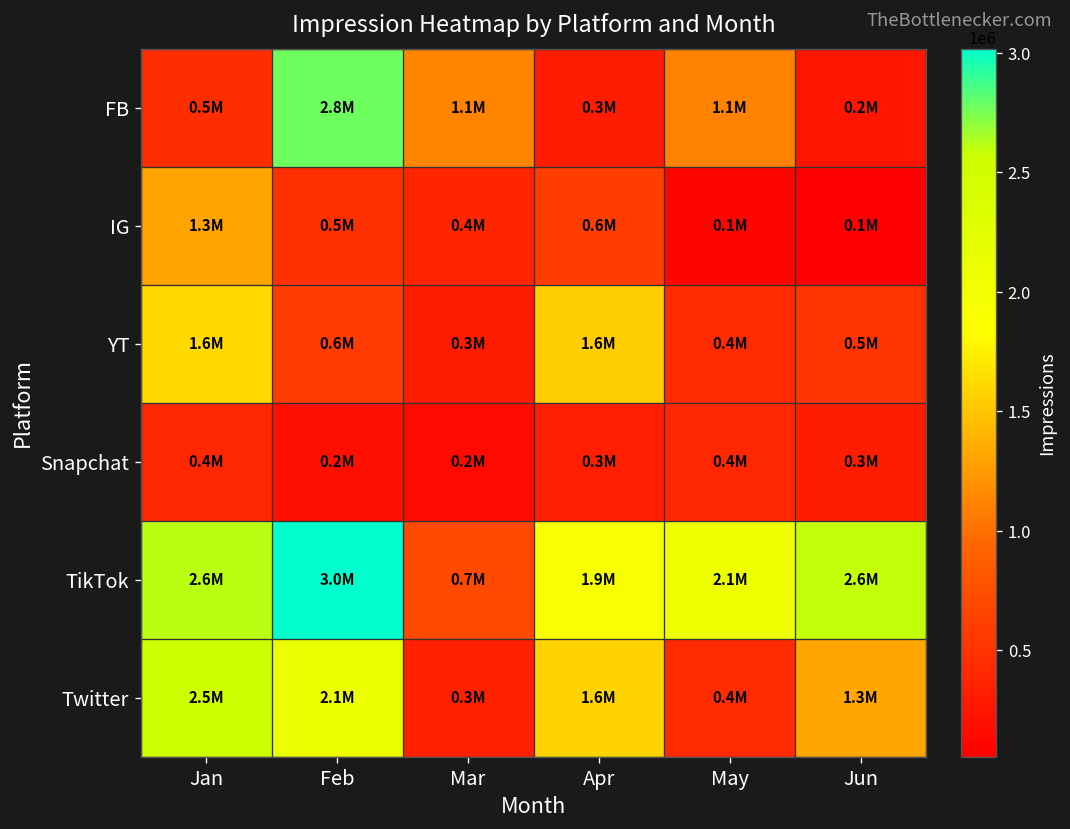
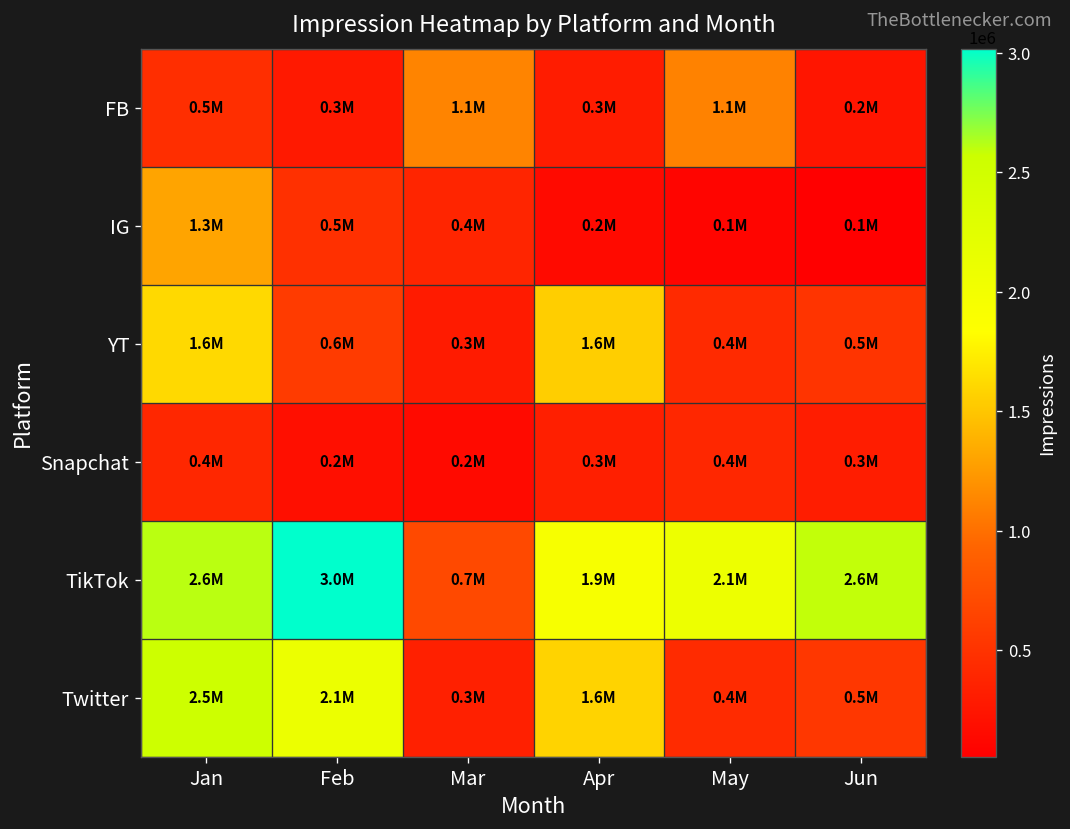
  {
    "FB": {
      "Jan": "0.5M",
-     "Feb": "2.8M",
+     "Feb": "0.3M",
      "Mar": "1.1M",
      "Apr": "0.3M",
      "May": "1.1M",
      "Jun": "0.2M"
    },
    "IG": {
      "Jan": "1.3M",
      "Feb": "0.5M",
      "Mar": "0.4M",
-     "Apr": "0.6M",
+     "Apr": "0.2M",
      "May": "0.1M",
      "Jun": "0.1M"
    },
    "YT": {
      "Jan": "1.6M",
      "Feb": "0.6M",
      "Mar": "0.3M",
      "Apr": "1.6M",
      "May": "0.4M",
      "Jun": "0.5M"
    },
    "Snapchat": {
      "Jan": "0.4M",
      "Feb": "0.2M",
      "Mar": "0.2M",
      "Apr": "0.3M",
      "May": "0.4M",
      "Jun": "0.3M"
    },
    "TikTok": {
      "Jan": "2.6M",
      "Feb": "3.0M",
      "Mar": "0.7M",
      "Apr": "1.9M",
      "May": "2.1M",
      "Jun": "2.6M"
    },
    "Twitter": {
      "Jan": "2.5M",
      "Feb": "2.1M",
      "Mar": "0.3M",
      "Apr": "1.6M",
      "May": "0.4M",
-     "Jun": "1.3M"
+     "Jun": "0.5M"
    }
  }
